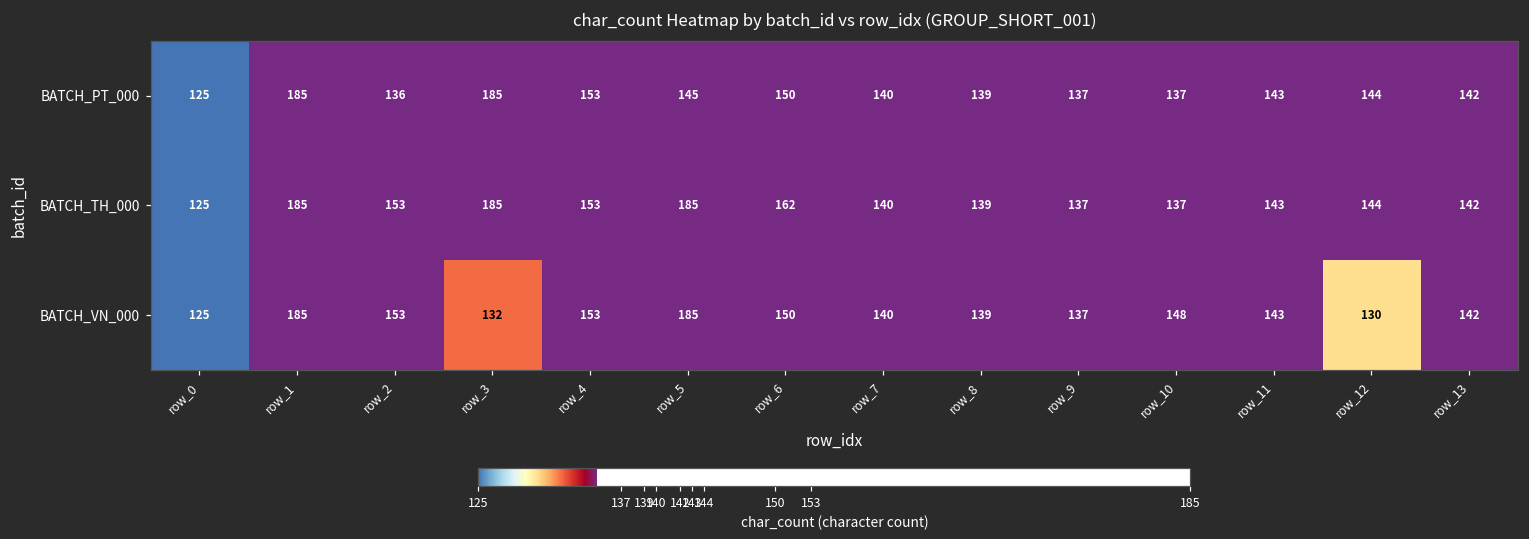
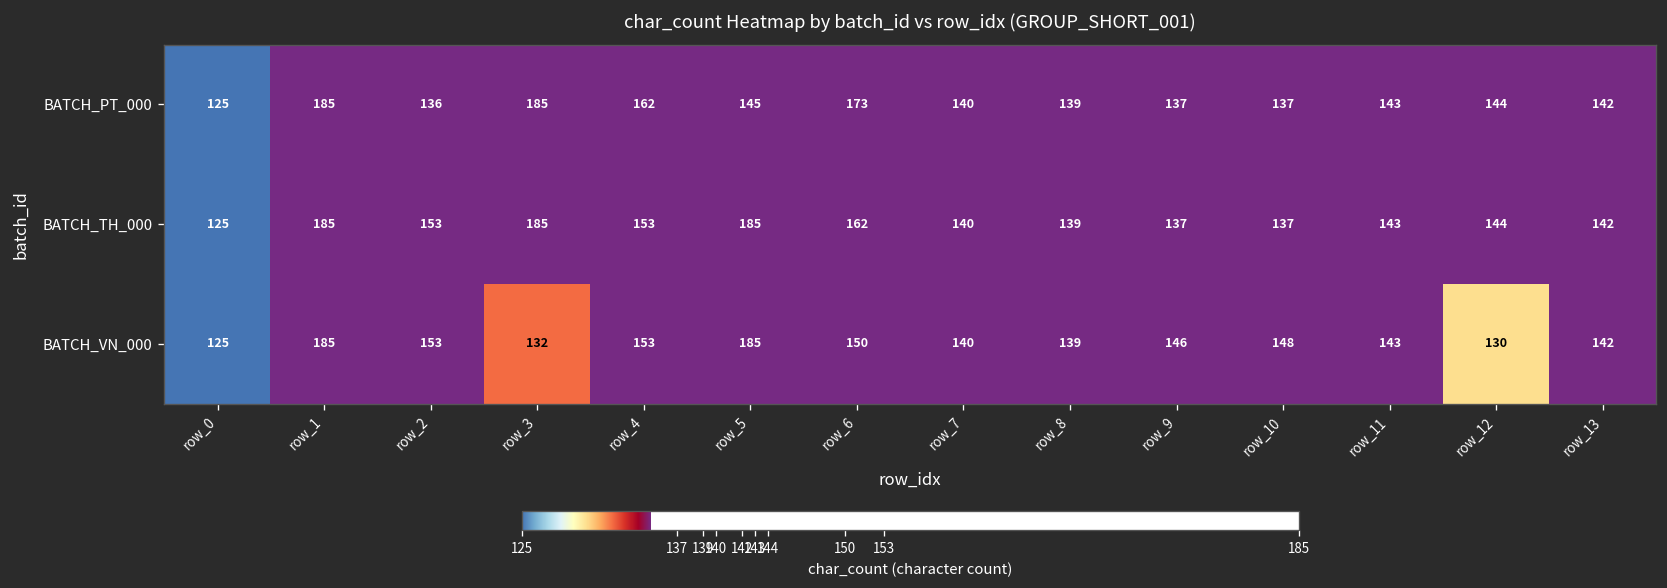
  {
    "BATCH_PT_000": {
      "row_0": 125,
      "row_1": 185,
      "row_2": 136,
      "row_3": 185,
-     "row_4": 153,
+     "row_4": 162,
      "row_5": 145,
-     "row_6": 150,
+     "row_6": 173,
      "row_7": 140,
      "row_8": 139,
      "row_9": 137,
      "row_10": 137,
      "row_11": 143,
      "row_12": 144,
      "row_13": 142
    },
    "BATCH_TH_000": {
      "row_0": 125,
      "row_1": 185,
      "row_2": 153,
      "row_3": 185,
      "row_4": 153,
      "row_5": 185,
      "row_6": 162,
      "row_7": 140,
      "row_8": 139,
      "row_9": 137,
      "row_10": 137,
      "row_11": 143,
      "row_12": 144,
      "row_13": 142
    },
    "BATCH_VN_000": {
      "row_0": 125,
      "row_1": 185,
      "row_2": 153,
      "row_3": 132,
      "row_4": 153,
      "row_5": 185,
      "row_6": 150,
      "row_7": 140,
      "row_8": 139,
-     "row_9": 137,
+     "row_9": 146,
      "row_10": 148,
      "row_11": 143,
      "row_12": 130,
      "row_13": 142
    }
  }
